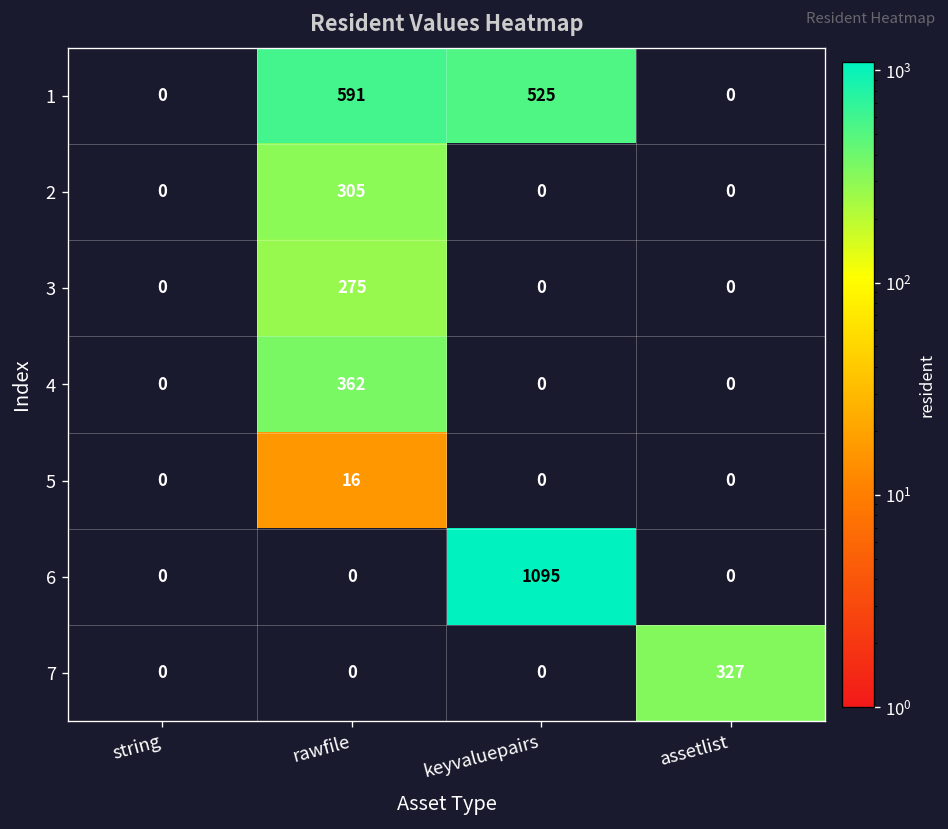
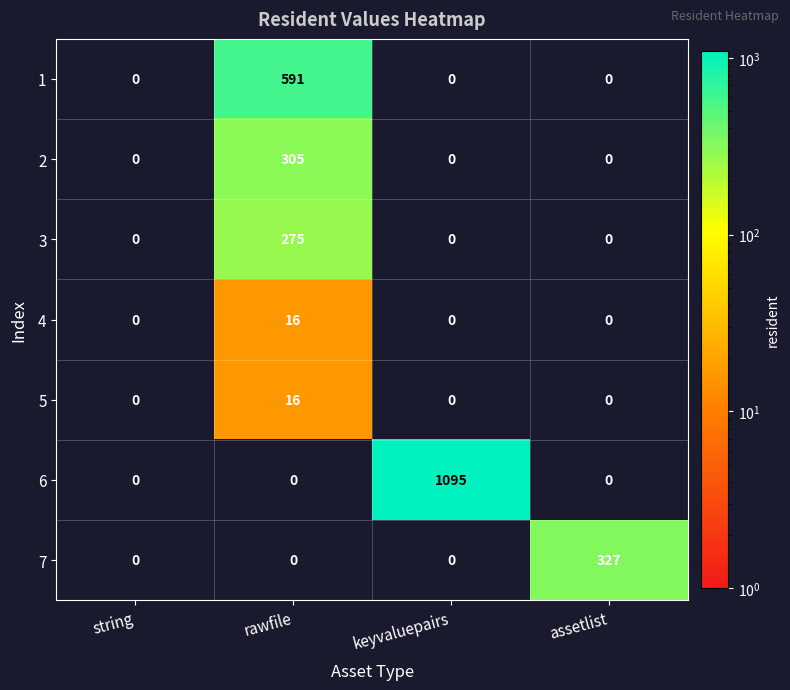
  {
    "1": {
      "string": 0,
      "rawfile": 591,
-     "keyvaluepairs": 525,
+     "keyvaluepairs": 0,
      "assetlist": 0
    },
    "2": {
      "string": 0,
      "rawfile": 305,
      "keyvaluepairs": 0,
      "assetlist": 0
    },
    "3": {
      "string": 0,
      "rawfile": 275,
      "keyvaluepairs": 0,
      "assetlist": 0
    },
    "4": {
      "string": 0,
-     "rawfile": 362,
+     "rawfile": 16,
      "keyvaluepairs": 0,
      "assetlist": 0
    },
    "5": {
      "string": 0,
      "rawfile": 16,
      "keyvaluepairs": 0,
      "assetlist": 0
    },
    "6": {
      "string": 0,
      "rawfile": 0,
      "keyvaluepairs": 1095,
      "assetlist": 0
    },
    "7": {
      "string": 0,
      "rawfile": 0,
      "keyvaluepairs": 0,
      "assetlist": 327
    }
  }
